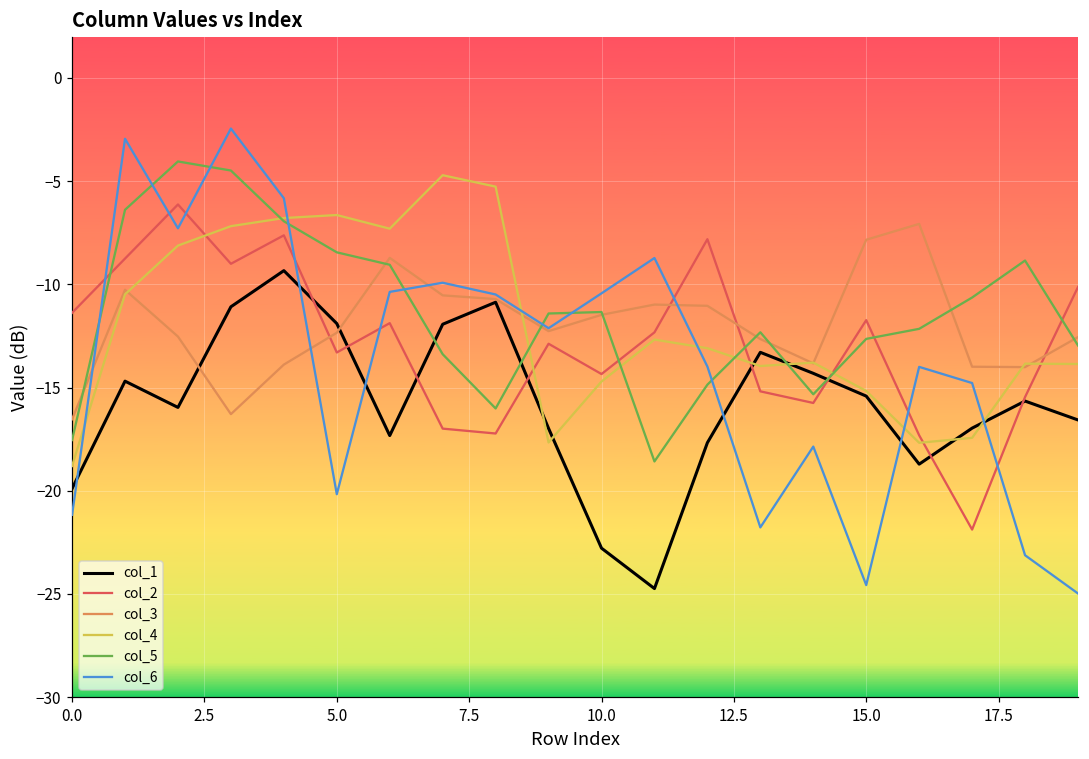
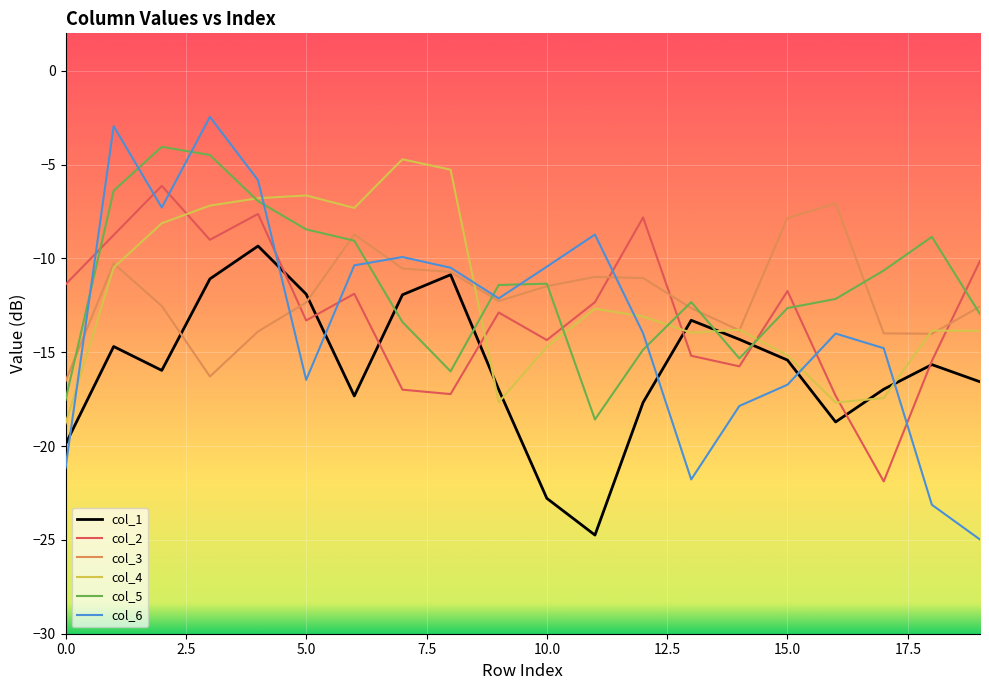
  {
    "col_1": {
      "0.0": -19.9,
      "5.0": -11.9,
      "10.0": -22.8,
      "15.0": -15.4
    },
    "col_5": {
      "0.0": -17.5,
      "5.0": -8.5,
      "15.0": -12.6
    },
    "col_6": {
      "0.0": -21.2,
-     "5.0": -20.2,
+     "5.0": -16.5,
      "10.0": -10.4,
-     "15.0": -24.6
+     "15.0": -16.7
    }
  }
